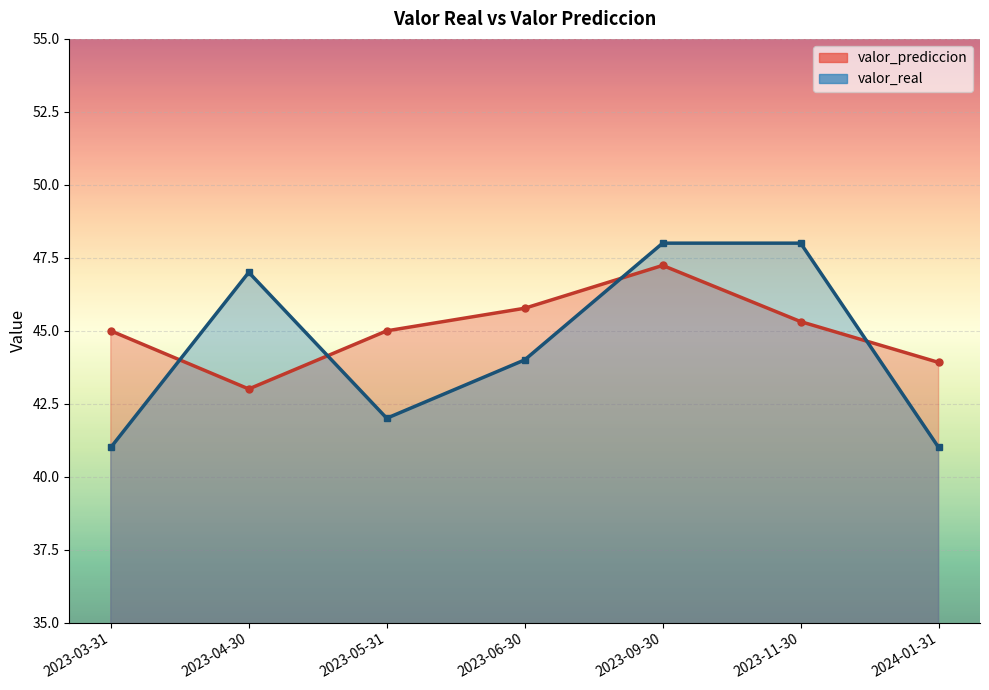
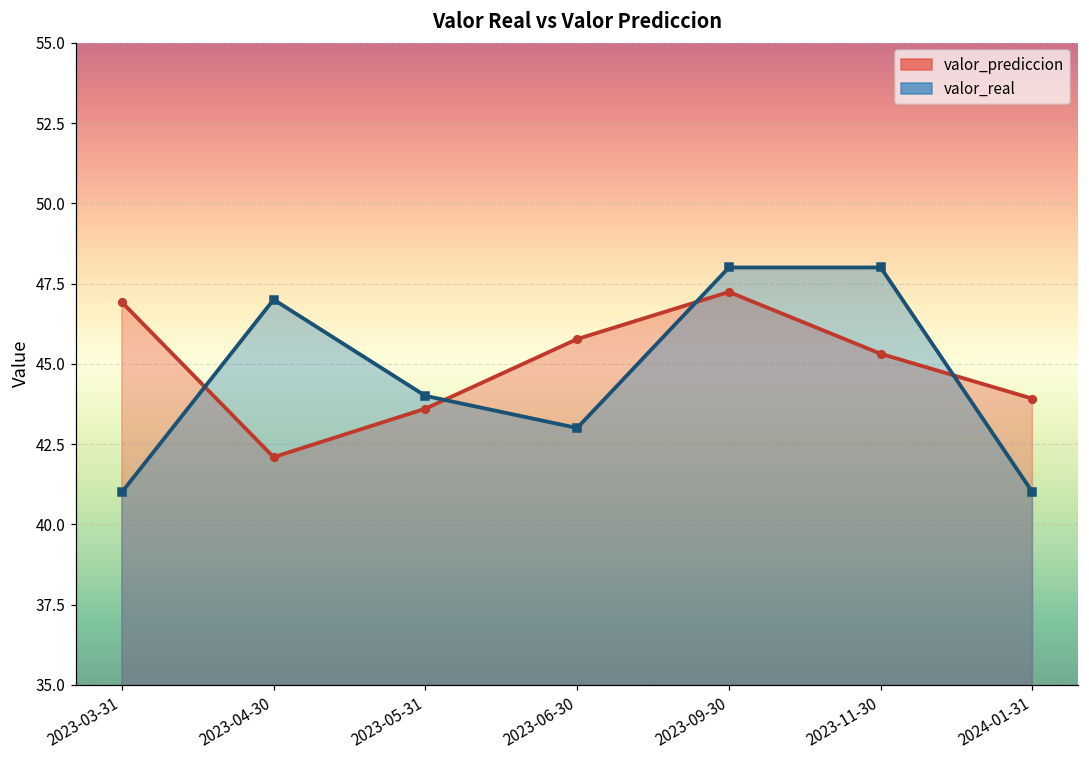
  {
    "valor_prediccion": {
-     "2023-03-31": 45.0,
-     "2023-04-30": 43.0,
-     "2023-05-31": 45.0,
+     "2023-03-31": 46.9,
+     "2023-04-30": 42.1,
+     "2023-05-31": 43.6,
      "2023-06-30": 45.8,
      "2023-09-30": 47.2,
      "2023-11-30": 45.3,
      "2024-01-31": 43.9
    },
    "valor_real": {
      "2023-03-31": 41,
      "2023-04-30": 47,
-     "2023-05-31": 42,
-     "2023-06-30": 44,
+     "2023-05-31": 44,
+     "2023-06-30": 43,
      "2023-09-30": 48,
      "2023-11-30": 48,
      "2024-01-31": 41
    }
  }
